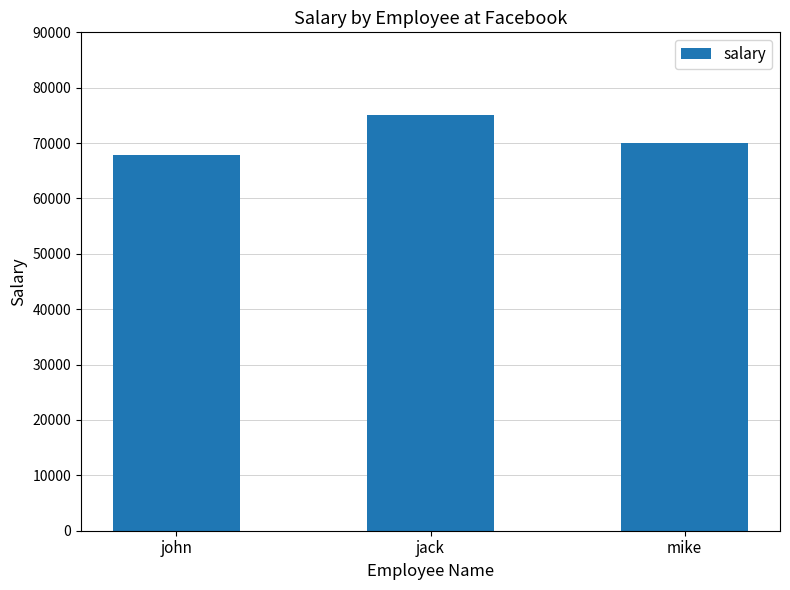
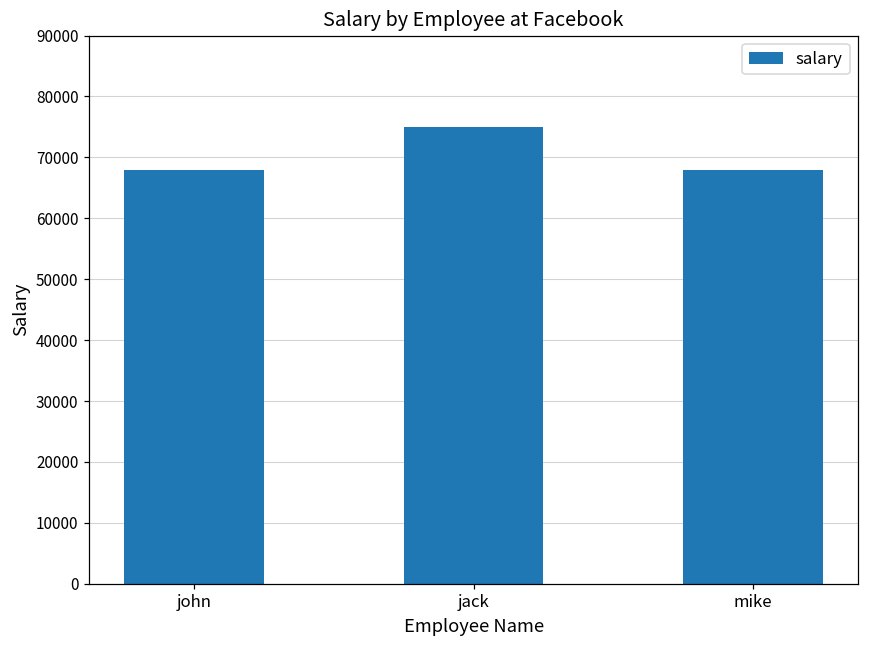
  {
    "john": 68000,
    "jack": 75000,
-   "mike": 70000
+   "mike": 68000
  }
